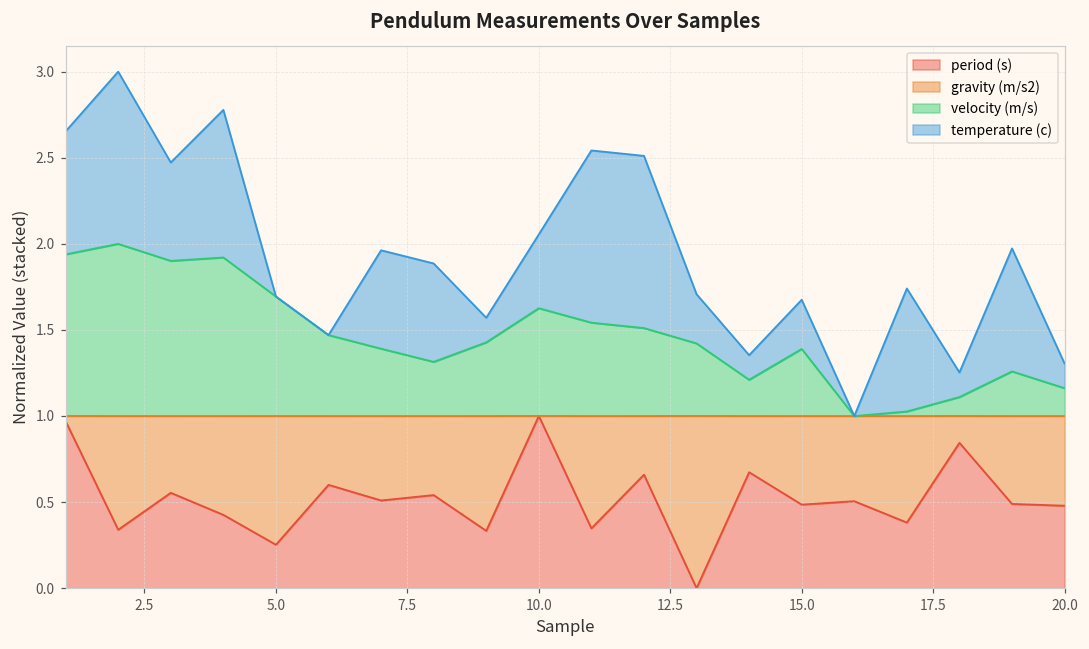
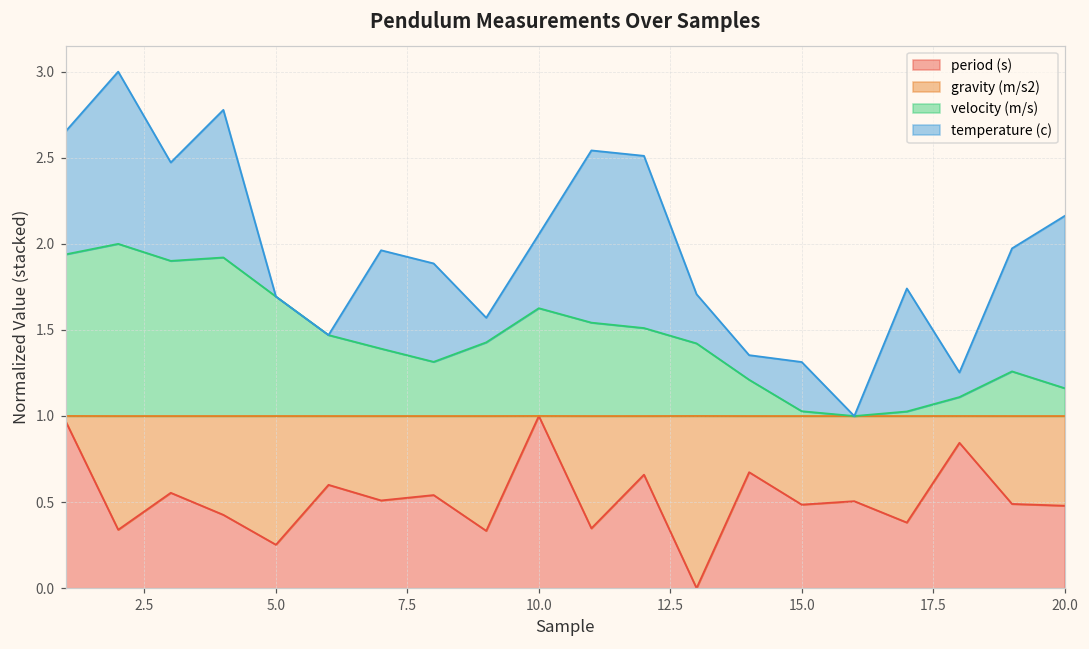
  {
    "velocity (m/s)": {
      "10.0": 0.63,
-     "15.0": 0.39,
+     "15.0": 0.03,
      "20.0": 0.16
    },
    "temperature (c)": {
      "10.0": 0.43,
      "15.0": 0.29,
-     "20.0": 0.14
+     "20.0": 1.00
    }
  }
